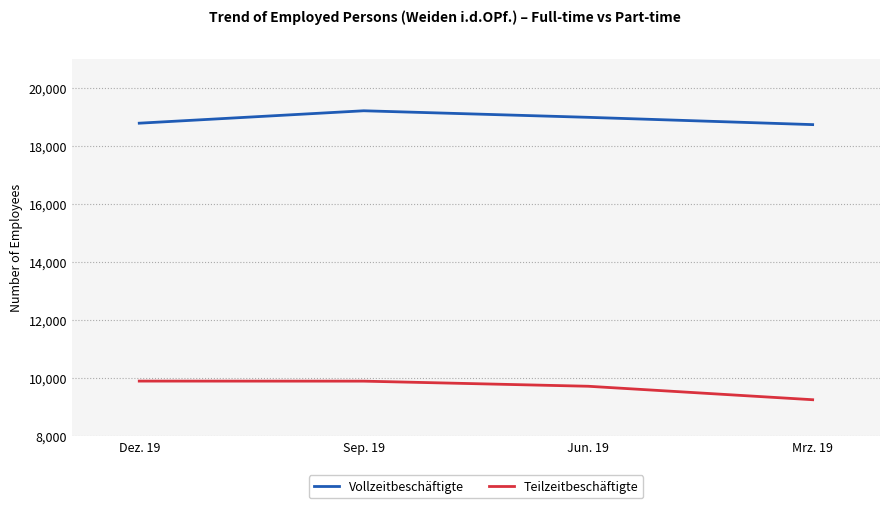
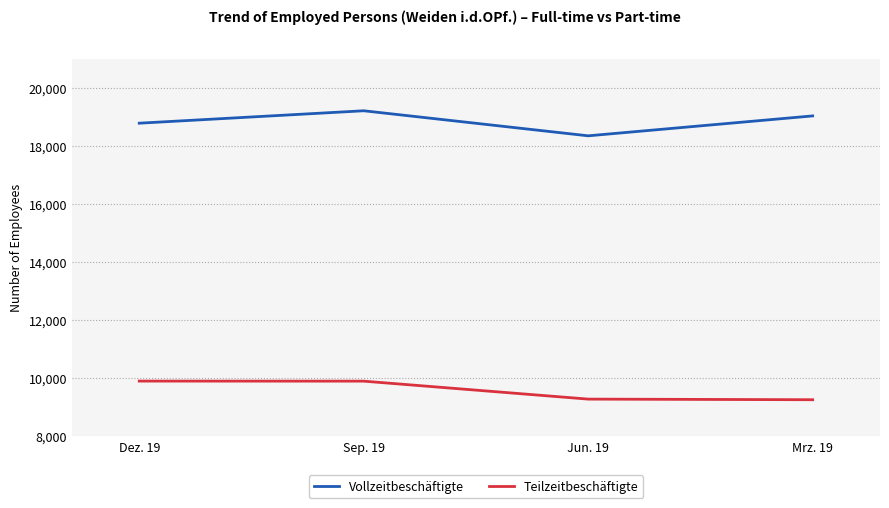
  {
    "Vollzeitbeschäftigte": {
      "Dez. 19": "18,800",
      "Sep. 19": "19,200",
-     "Jun. 19": "19,000",
-     "Mrz. 19": "18,700"
+     "Jun. 19": "18,400",
+     "Mrz. 19": "19,000"
    },
    "Teilzeitbeschäftigte": {
      "Dez. 19": "9,900",
      "Sep. 19": "9,900",
-     "Jun. 19": "9,700",
+     "Jun. 19": "9,300",
      "Mrz. 19": "9,300"
    }
  }
